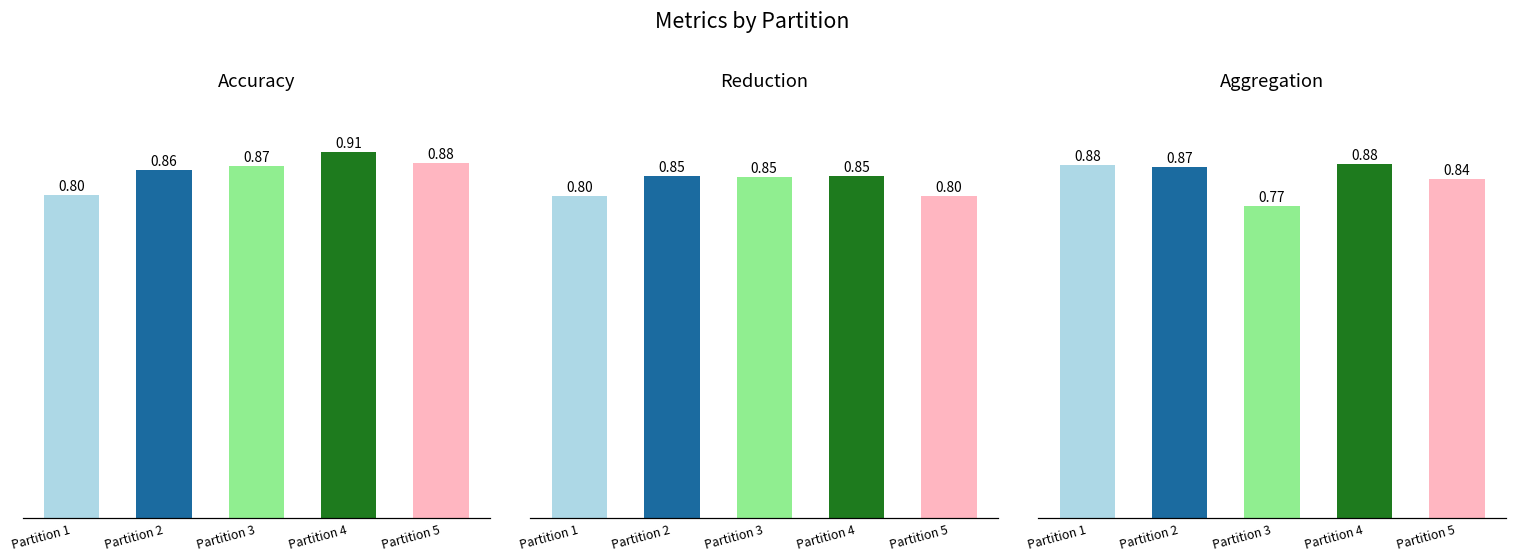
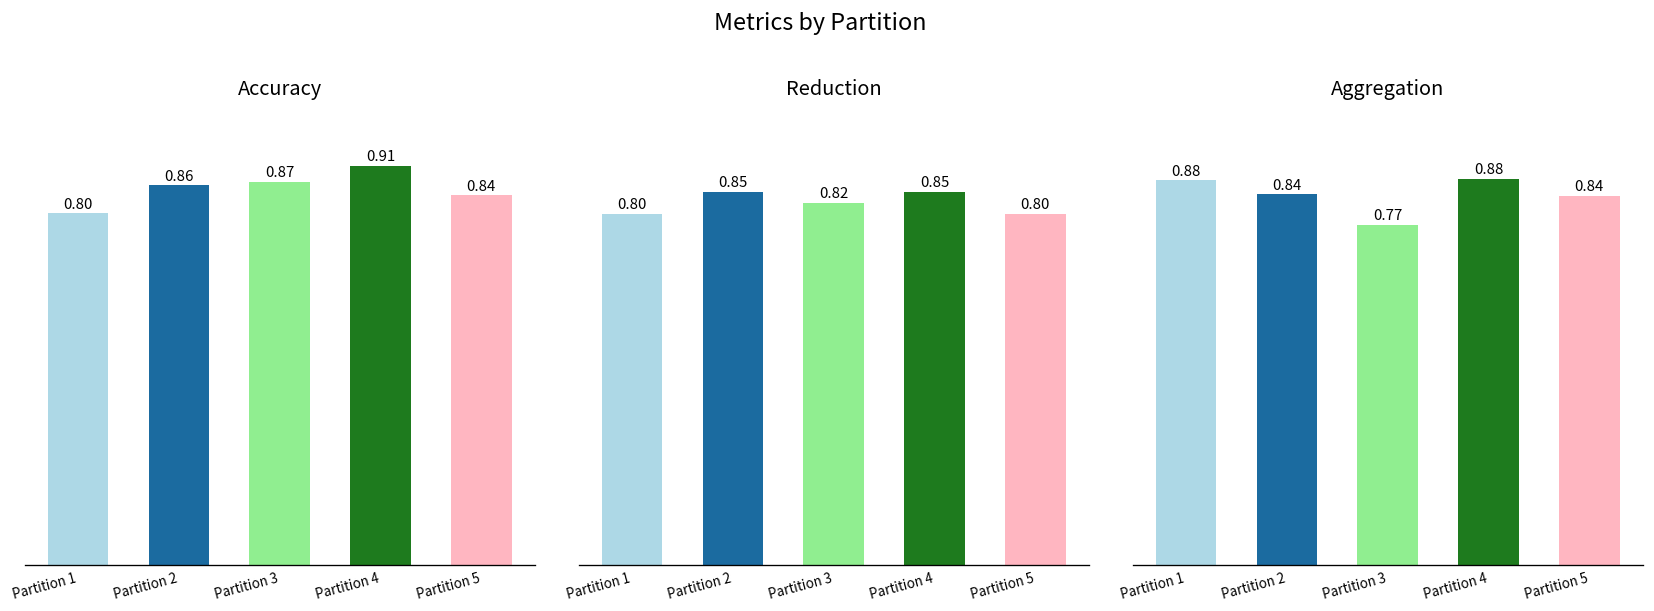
  {
    "Accuracy": {
      "Partition 1": 0.80,
      "Partition 2": 0.86,
      "Partition 3": 0.87,
      "Partition 4": 0.91,
-     "Partition 5": 0.88
+     "Partition 5": 0.84
    },
    "Reduction": {
      "Partition 1": 0.80,
      "Partition 2": 0.85,
-     "Partition 3": 0.85,
+     "Partition 3": 0.82,
      "Partition 4": 0.85,
      "Partition 5": 0.80
    },
    "Aggregation": {
      "Partition 1": 0.88,
-     "Partition 2": 0.87,
+     "Partition 2": 0.84,
      "Partition 3": 0.77,
      "Partition 4": 0.88,
      "Partition 5": 0.84
    }
  }
